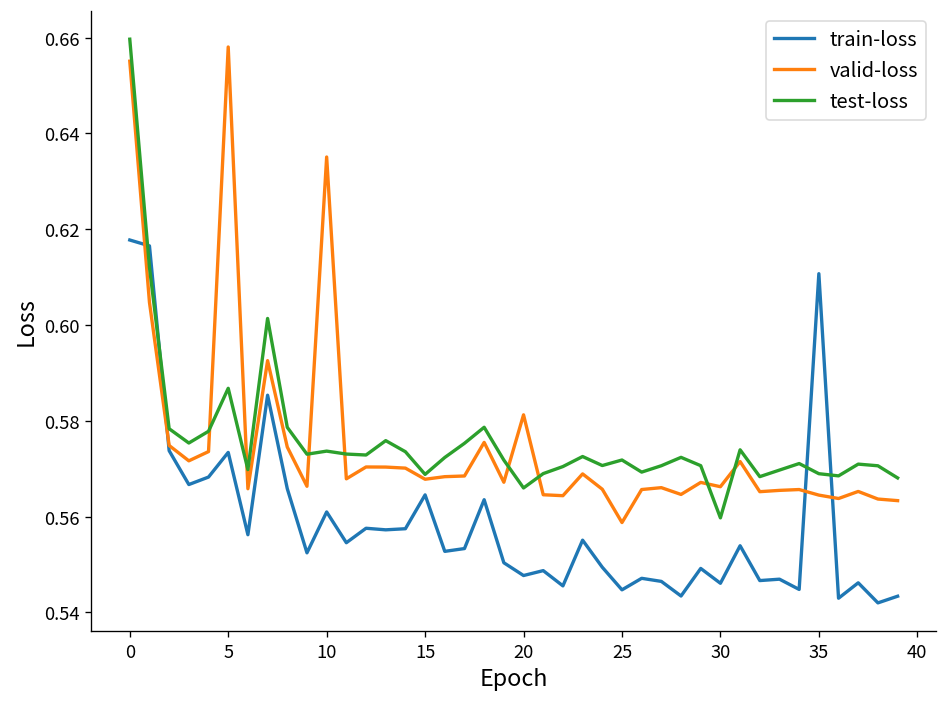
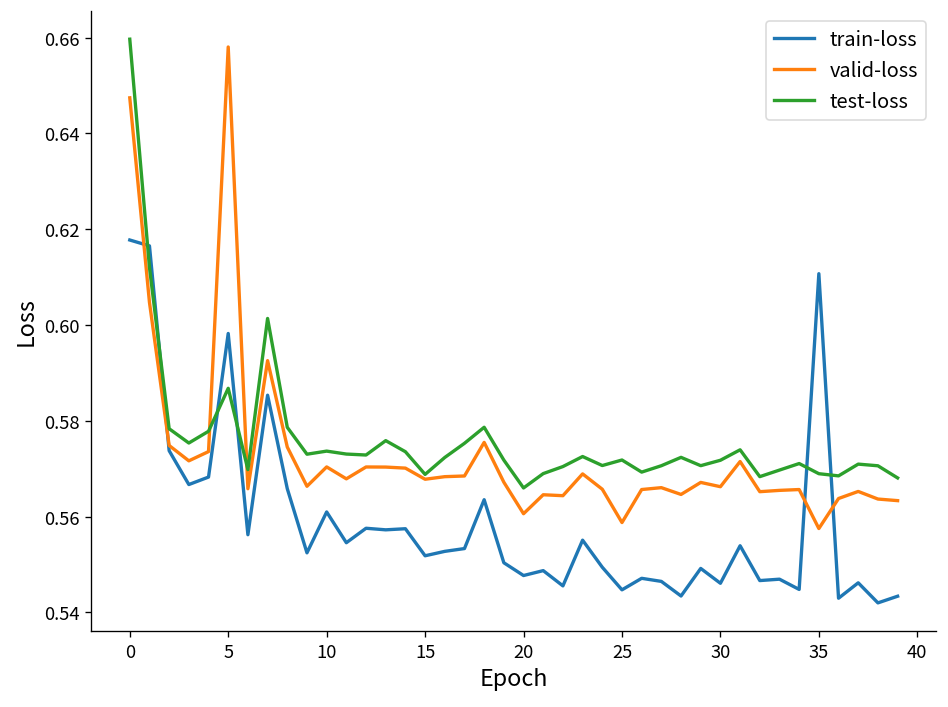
  {
    "train-loss": {
      "0": 0.618,
-     "5": 0.573,
+     "5": 0.598,
      "10": 0.561,
-     "15": 0.565,
+     "15": 0.552,
      "20": 0.548,
      "25": 0.545,
      "30": 0.546,
      "35": 0.611
    },
    "valid-loss": {
-     "0": 0.655,
+     "0": 0.647,
      "5": 0.658,
-     "10": 0.635,
+     "10": 0.570,
      "15": 0.568,
-     "20": 0.581,
+     "20": 0.561,
      "25": 0.559,
      "30": 0.566,
-     "35": 0.564
+     "35": 0.557
    },
    "test-loss": {
      "0": 0.660,
      "5": 0.587,
      "10": 0.574,
      "15": 0.569,
      "20": 0.566,
      "25": 0.572,
-     "30": 0.560,
+     "30": 0.572,
      "35": 0.569
    }
  }
